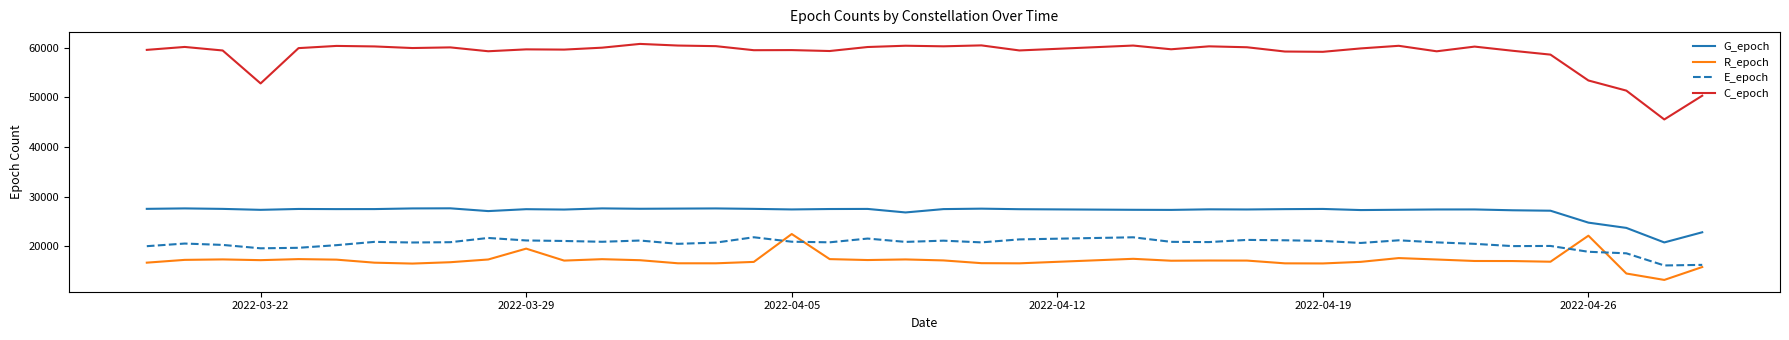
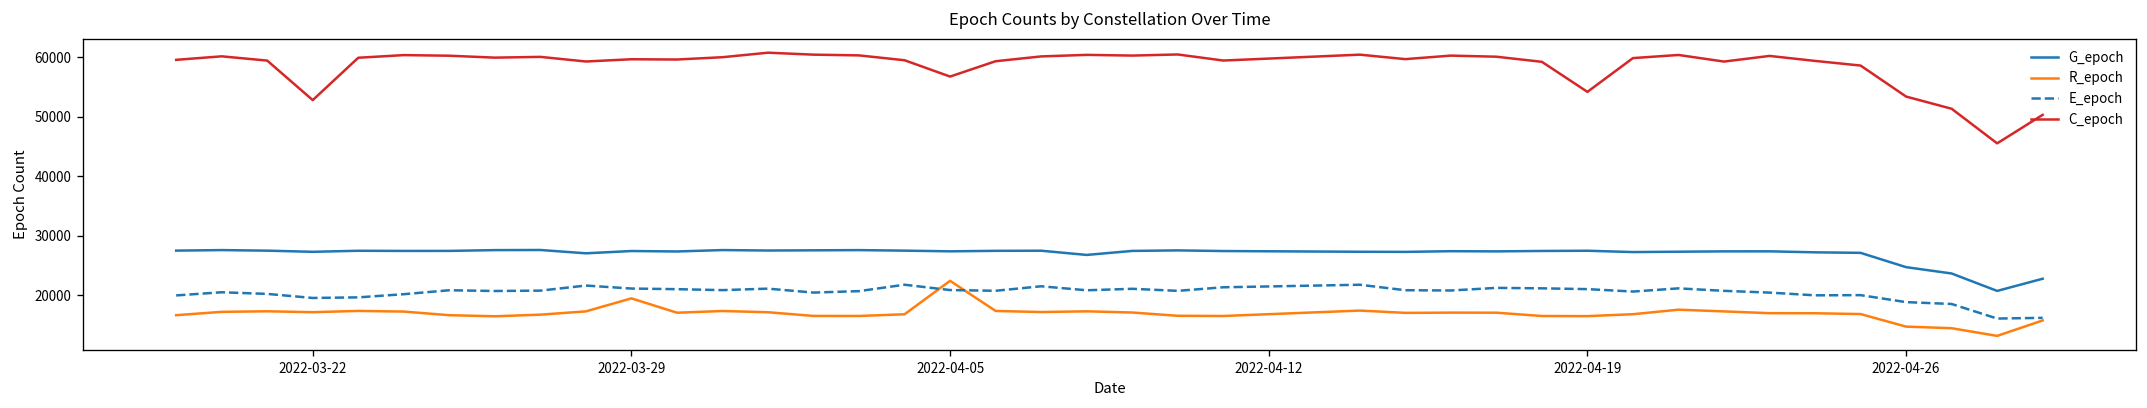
  {
    "R_epoch": {
      "2022-03-22": 17000,
      "2022-03-29": 20000,
      "2022-04-05": 22000,
      "2022-04-19": 17000,
-     "2022-04-26": 22000
+     "2022-04-26": 15000
    },
    "C_epoch": {
      "2022-03-22": 53000,
      "2022-03-29": 60000,
-     "2022-04-05": 60000,
-     "2022-04-19": 59000,
+     "2022-04-05": 57000,
+     "2022-04-19": 54000,
      "2022-04-26": 53000
    }
  }
